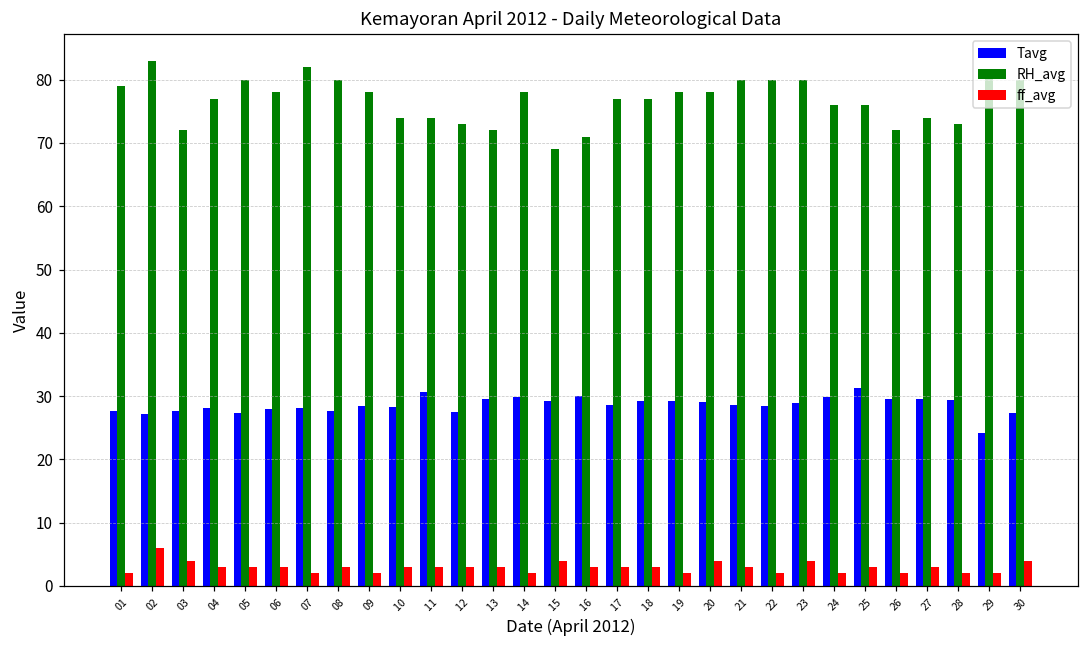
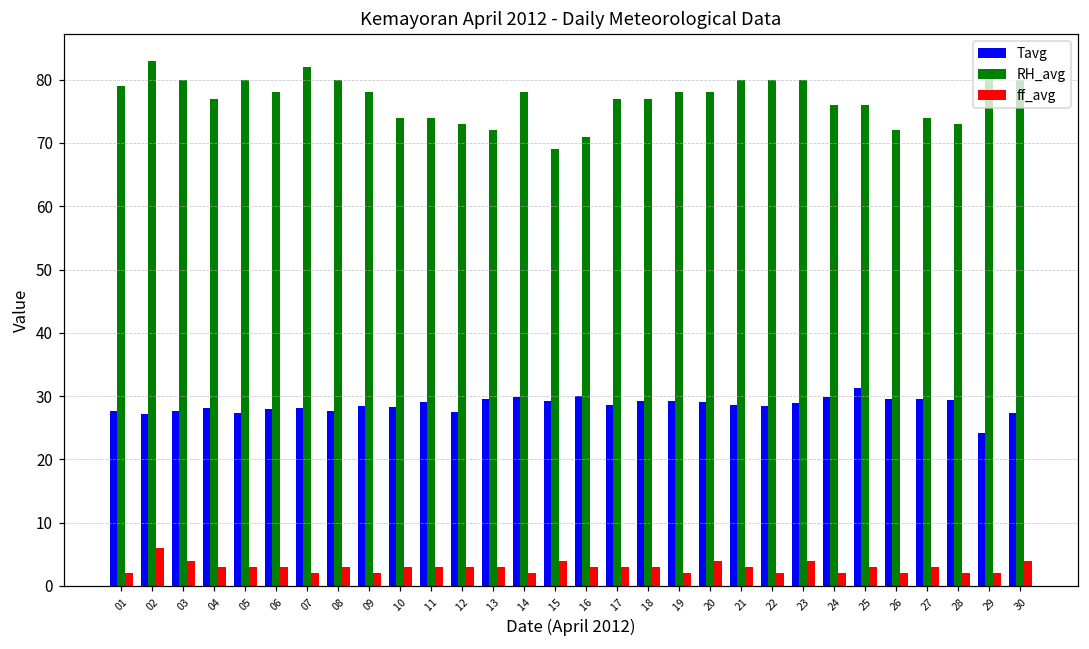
  {
    "Tavg": {
      "01": 28,
      "02": 27,
      "03": 28,
      "04": 28,
      "05": 27,
      "06": 28,
      "07": 28,
      "08": 28,
      "09": 28,
      "10": 28,
-     "11": 31,
+     "11": 29,
      "12": 28,
      "13": 30,
      "14": 30,
      "15": 29,
      "16": 30,
      "17": 29,
      "18": 29,
      "19": 29,
      "20": 29,
      "21": 29,
      "22": 28,
      "23": 29,
      "24": 30,
      "25": 31,
      "26": 30,
      "27": 30,
      "28": 29,
      "29": 24,
      "30": 27
    },
    "RH_avg": {
      "01": 79,
      "02": 83,
-     "03": 72,
+     "03": 80,
      "04": 77,
      "05": 80,
      "06": 78,
      "07": 82,
      "08": 80,
      "09": 78,
      "10": 74,
      "11": 74,
      "12": 73,
      "13": 72,
      "14": 78,
      "15": 69,
      "16": 71,
      "17": 77,
      "18": 77,
      "19": 78,
      "20": 78,
      "21": 80,
      "22": 80,
      "23": 80,
      "24": 76,
      "25": 76,
      "26": 72,
      "27": 74,
      "28": 73
    },
    "ff_avg": {
      "01": 2,
      "02": 6,
      "03": 4,
      "04": 3,
      "05": 3,
      "06": 3,
      "07": 2,
      "08": 3,
      "09": 2,
      "10": 3,
      "11": 3,
      "12": 3,
      "13": 3,
      "14": 2,
      "15": 4,
      "16": 3,
      "17": 3,
      "18": 3,
      "19": 2,
      "20": 4,
      "21": 3,
      "22": 2,
      "23": 4,
      "24": 2,
      "25": 3,
      "26": 2,
      "27": 3,
      "28": 2,
      "29": 2,
      "30": 4
    }
  }
